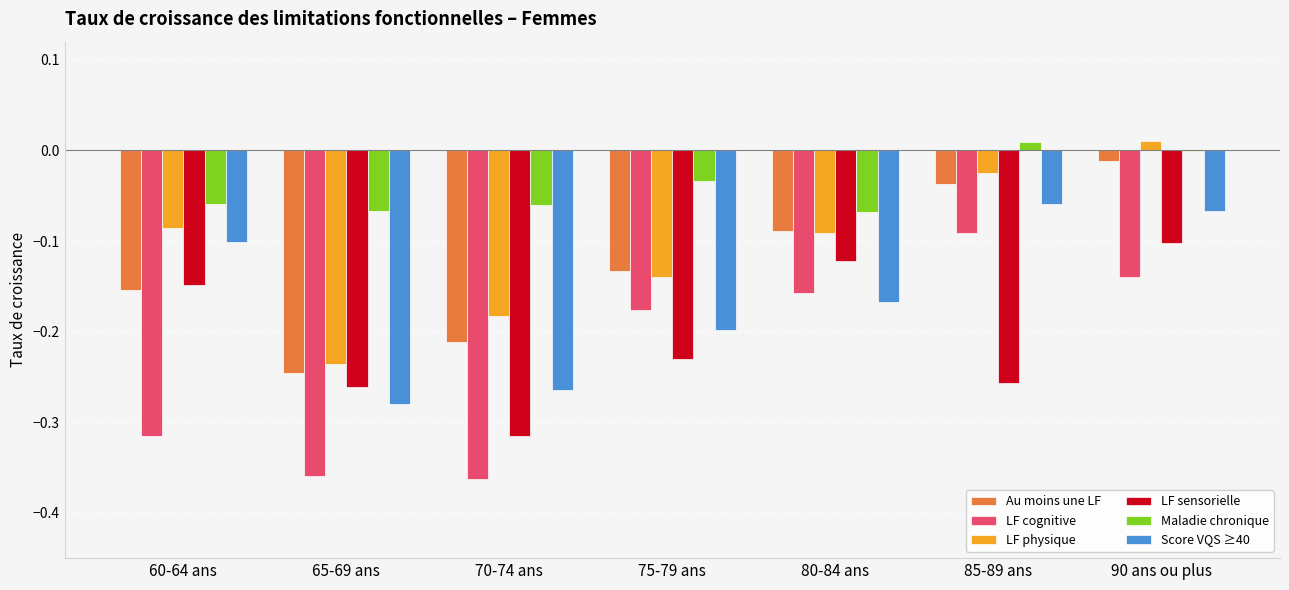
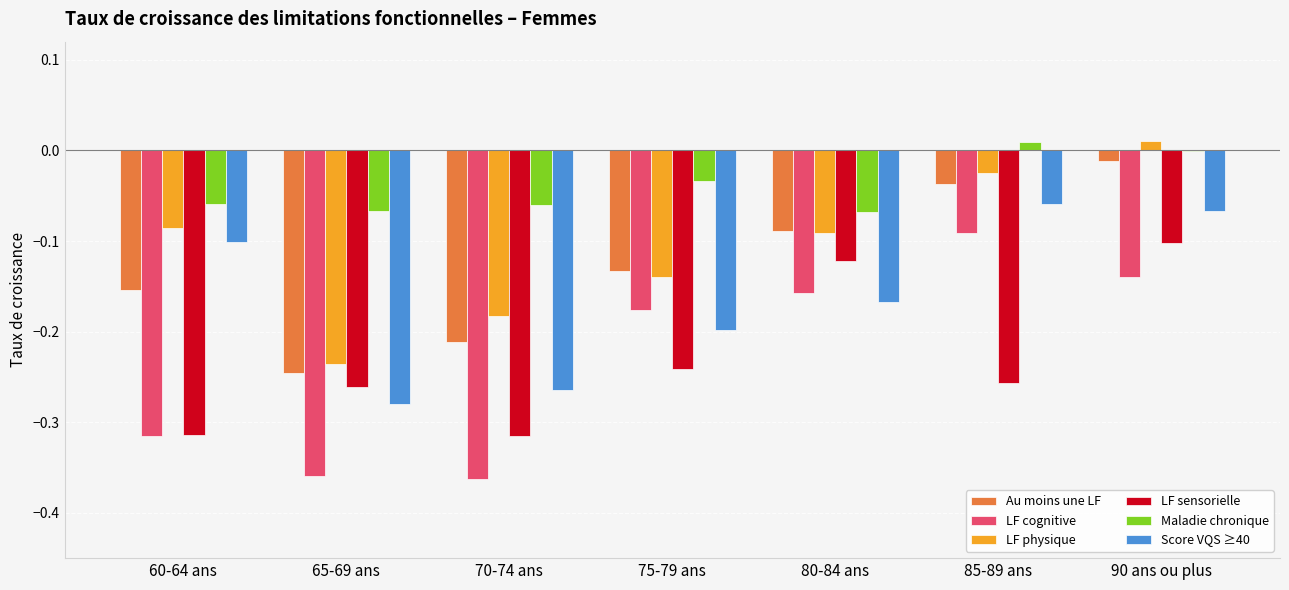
  {
    "LF cognitive": {
      "60-64 ans": -0.31,
      "65-69 ans": -0.36,
      "70-74 ans": -0.36,
      "75-79 ans": -0.18,
      "80-84 ans": -0.16,
      "85-89 ans": -0.09,
      "90 ans ou plus": -0.14
    },
    "LF sensorielle": {
-     "60-64 ans": -0.15,
+     "60-64 ans": -0.31,
      "65-69 ans": -0.26,
      "70-74 ans": -0.32,
-     "75-79 ans": -0.23,
+     "75-79 ans": -0.24,
      "80-84 ans": -0.12,
      "85-89 ans": -0.26,
      "90 ans ou plus": -0.10
    },
    "Maladie chronique": {
      "60-64 ans": -0.06,
      "65-69 ans": -0.07,
      "70-74 ans": -0.06,
      "75-79 ans": -0.03,
      "80-84 ans": -0.07,
      "85-89 ans": 0.01
    },
    "Score VQS ≥40": {
      "60-64 ans": -0.10,
      "65-69 ans": -0.28,
      "70-74 ans": -0.26,
      "75-79 ans": -0.20,
      "80-84 ans": -0.17,
      "85-89 ans": -0.06,
      "90 ans ou plus": -0.07
    }
  }
